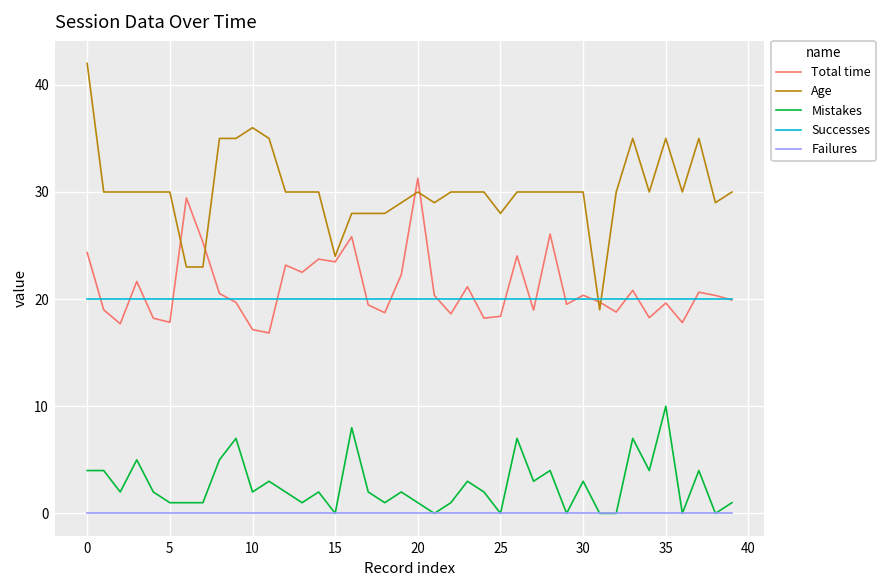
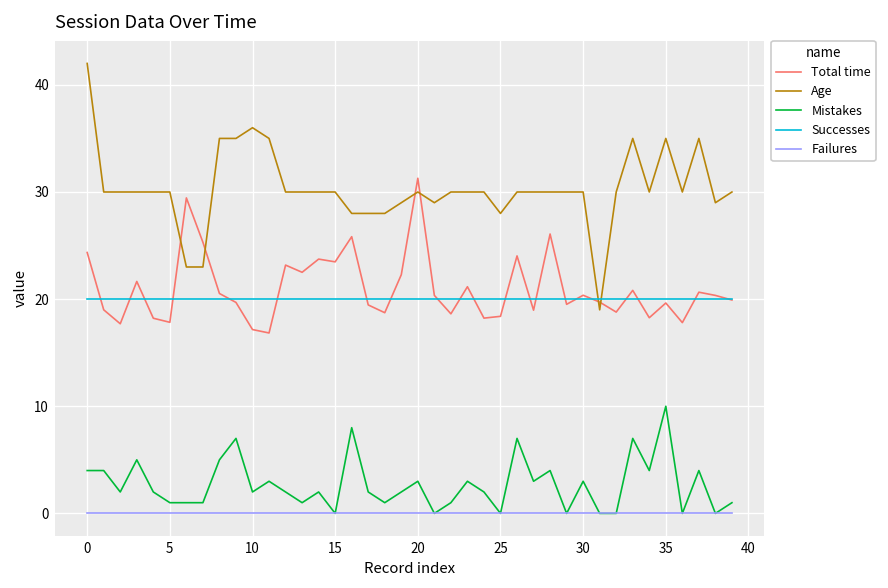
  {
    "Total time": {
      "0": 24,
      "5": 18,
      "10": 17,
      "15": 23,
      "20": 31,
      "25": 18,
      "30": 20,
      "35": 20
    },
    "Age": {
      "0": 42,
      "5": 30,
      "10": 36,
-     "15": 24,
+     "15": 30,
      "20": 30,
      "25": 28,
      "30": 30,
      "35": 35
    },
    "Mistakes": {
      "0": 4,
      "5": 1,
      "10": 2,
-     "20": 1,
+     "20": 3,
      "30": 3,
      "35": 10
    },
    "Successes": {
      "0": 20,
      "5": 20,
      "10": 20,
      "15": 20,
      "20": 20,
      "25": 20,
      "30": 20,
      "35": 20
    },
    "Failures": {
      "0": 0,
      "5": 0,
      "10": 0,
      "20": 0,
      "30": 0,
      "35": 0
    }
  }
